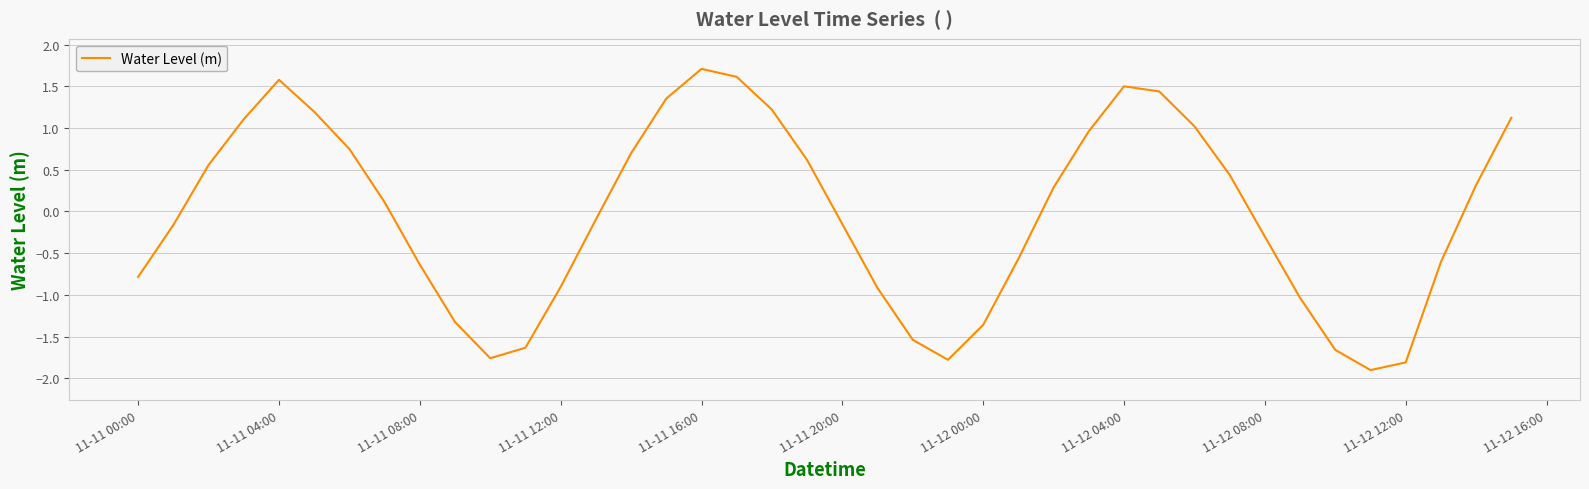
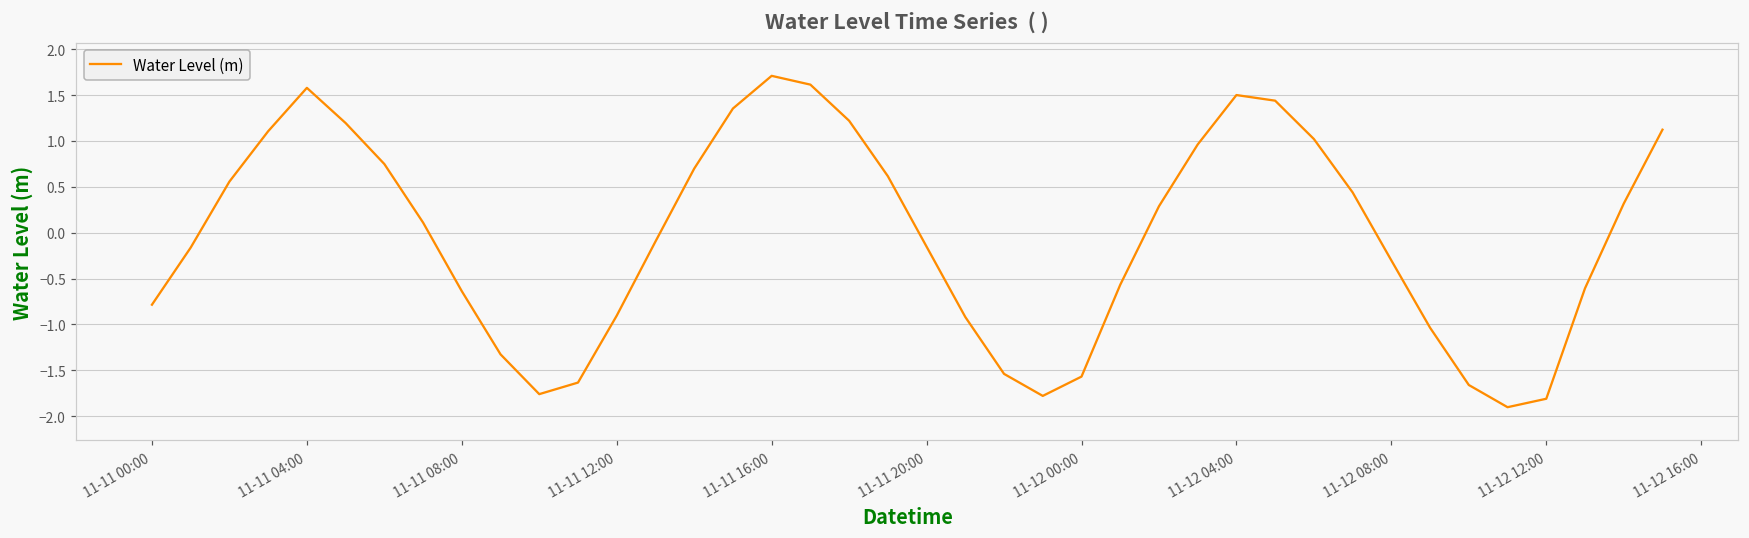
  {
    "11-11 00:00": -0.8,
    "11-11 04:00": 1.6,
    "11-11 08:00": -0.6,
    "11-11 12:00": -0.9,
    "11-11 16:00": 1.7,
    "11-11 20:00": -0.2,
-   "11-12 00:00": -1.4,
+   "11-12 00:00": -1.6,
    "11-12 04:00": 1.5,
    "11-12 08:00": -0.3,
    "11-12 12:00": -1.8
  }
